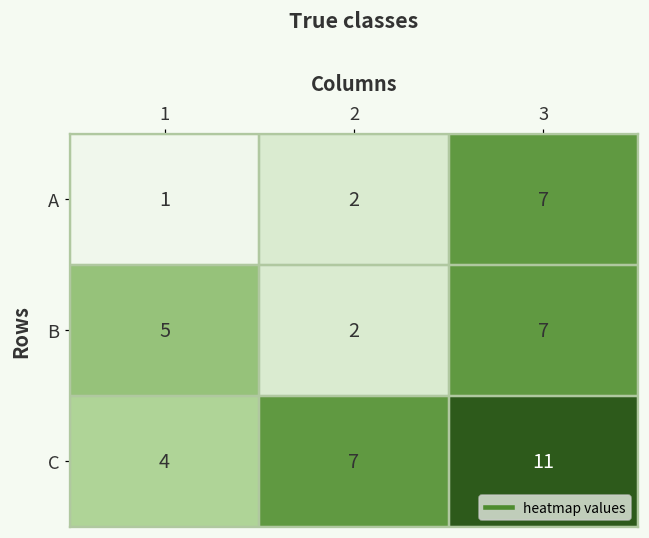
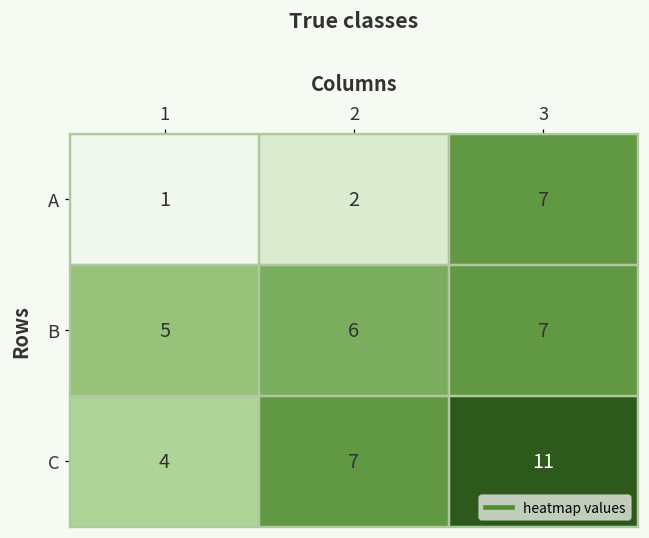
  {
    "A": {
      "1": 1,
      "2": 2,
      "3": 7
    },
    "B": {
      "1": 5,
-     "2": 2,
+     "2": 6,
      "3": 7
    },
    "C": {
      "1": 4,
      "2": 7,
      "3": 11
    }
  }
